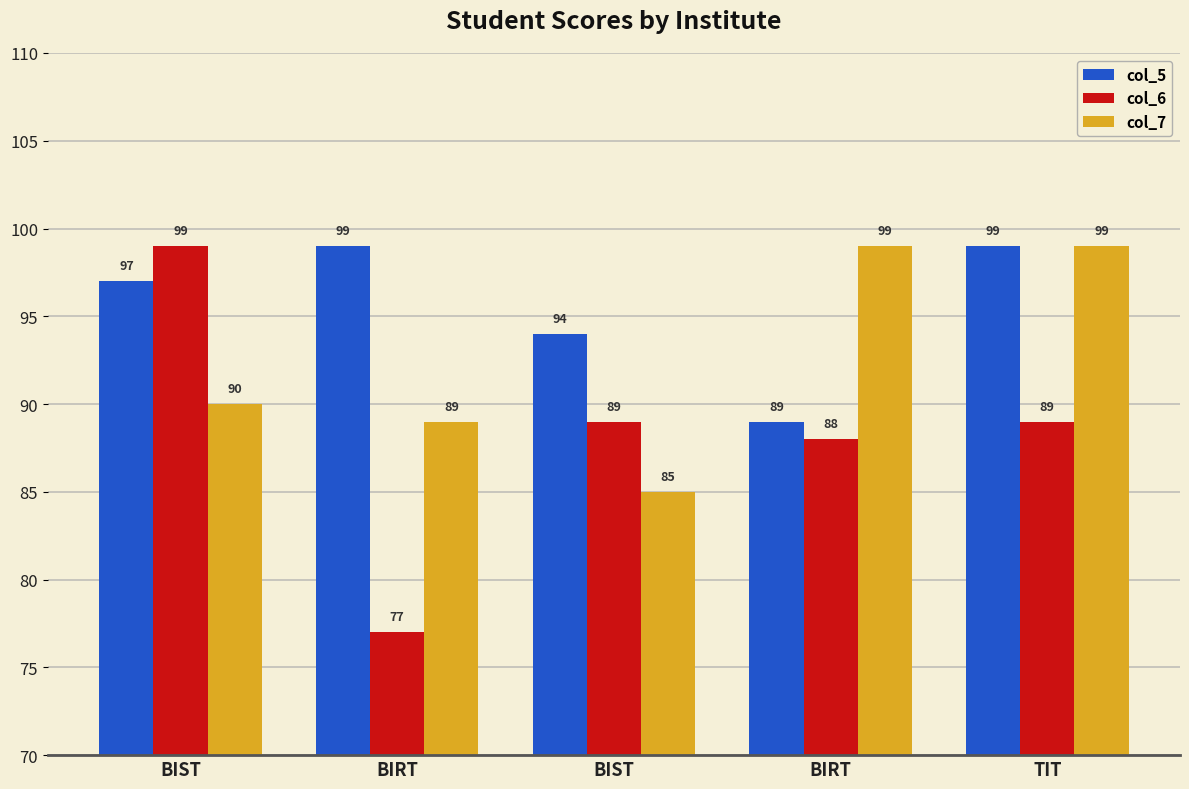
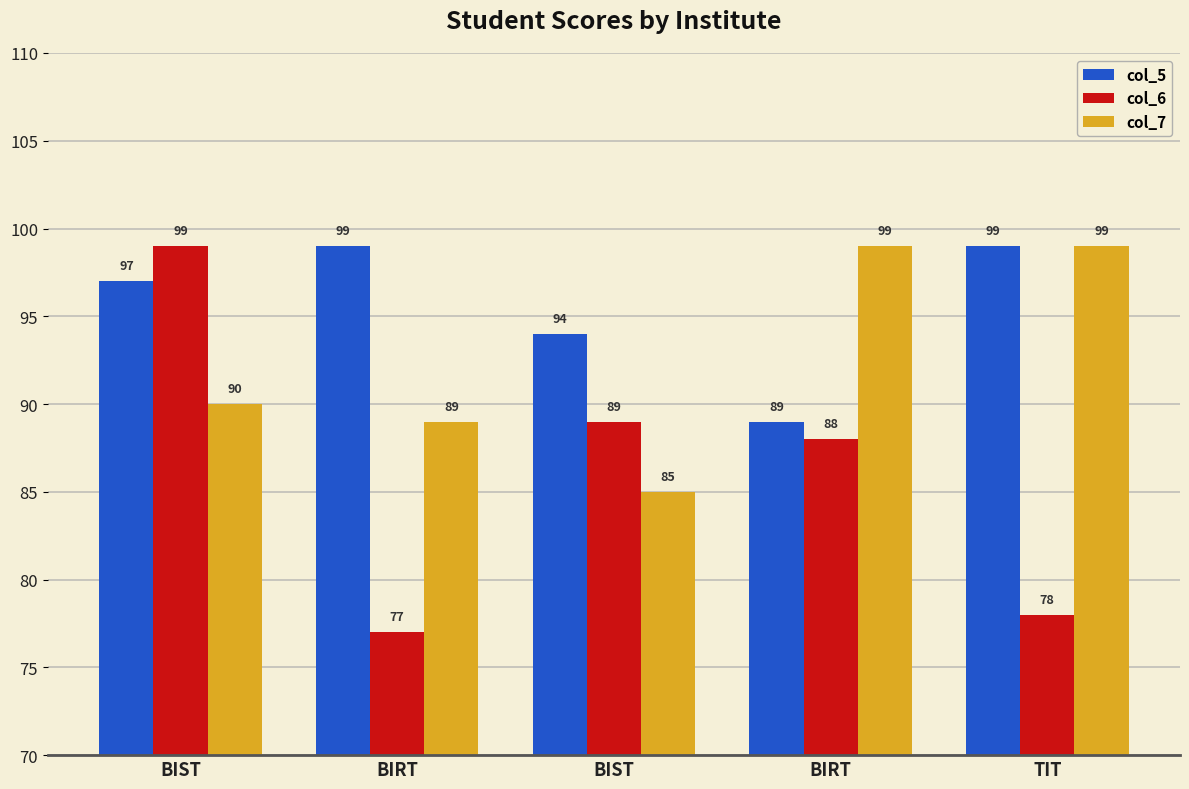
  {
    "col_5": {
      "TIT": 99
    },
    "col_6": {
-     "TIT": 89
+     "TIT": 78
    },
    "col_7": {
      "TIT": 99
    }
  }
